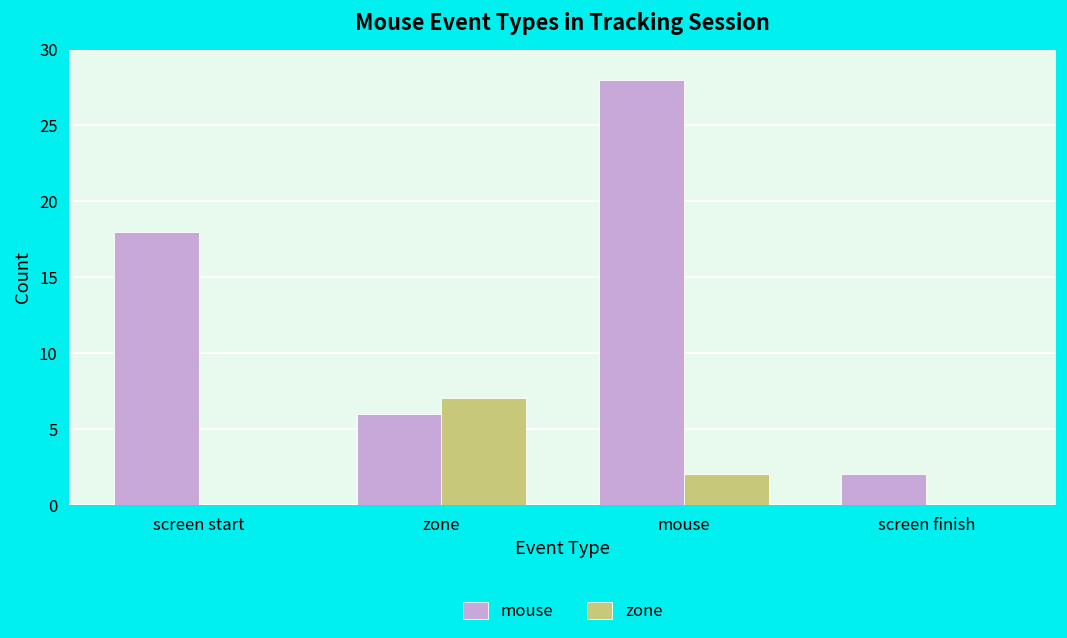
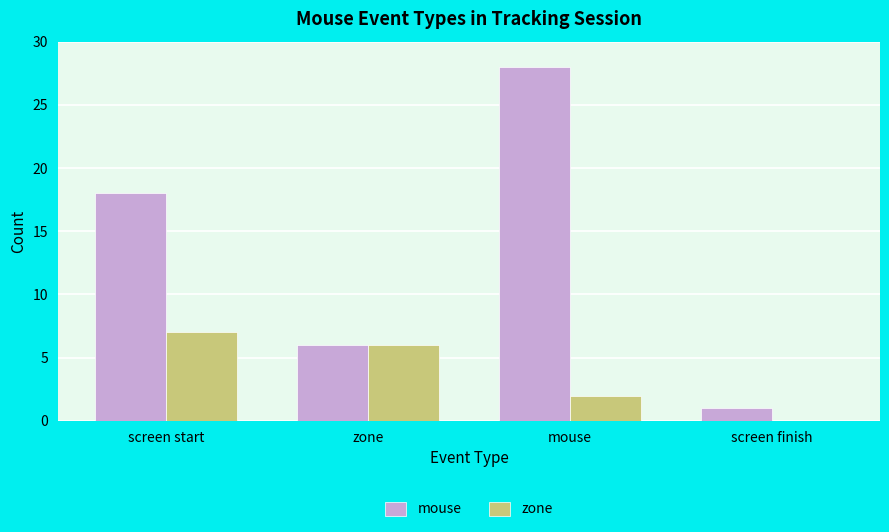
  {
    "mouse": {
      "screen start": 18,
      "zone": 6,
      "mouse": 28,
-     "screen finish": 2
+     "screen finish": 1
    },
    "zone": {
-     "screen start": 0,
-     "zone": 7,
+     "screen start": 7,
+     "zone": 6,
      "mouse": 2,
      "screen finish": 0
    }
  }
